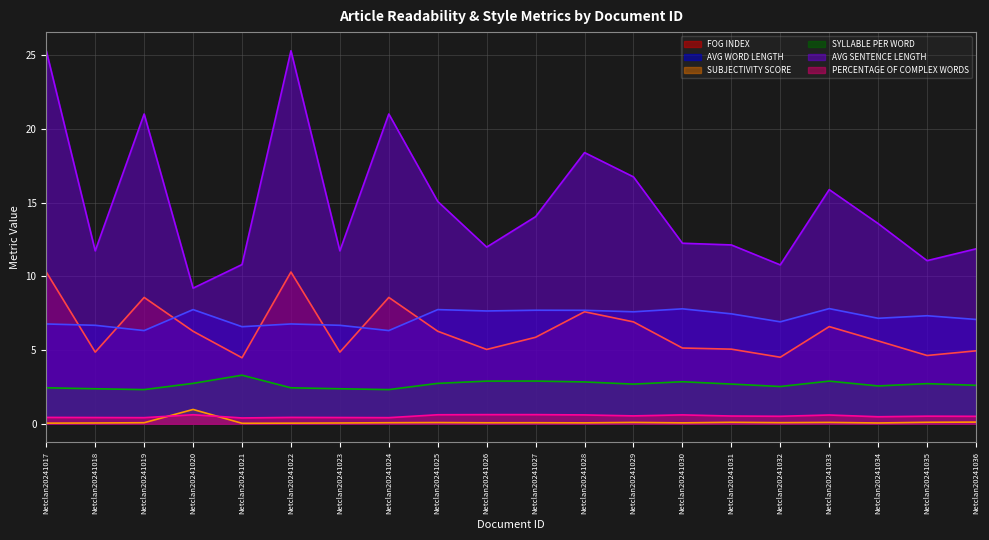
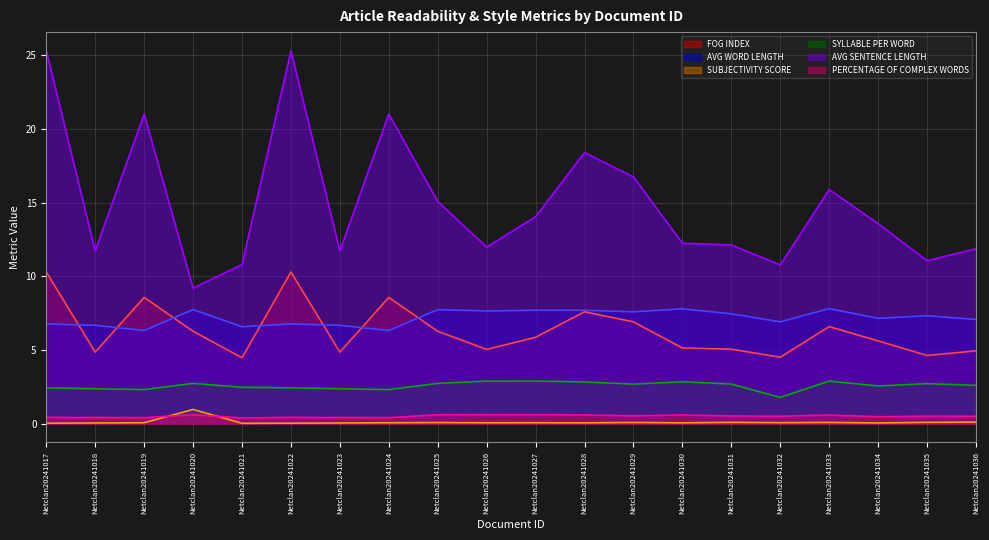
  {
    "FOG INDEX": {
      "Netclan20241017": 10.3,
      "Netclan20241018": 4.9,
      "Netclan20241019": 8.6,
      "Netclan20241020": 6.3,
      "Netclan20241021": 4.5,
      "Netclan20241022": 10.3,
      "Netclan20241023": 4.9,
      "Netclan20241024": 8.6,
      "Netclan20241025": 6.3,
      "Netclan20241026": 5.0,
      "Netclan20241027": 5.9,
      "Netclan20241029": 6.9,
      "Netclan20241030": 5.1,
      "Netclan20241031": 5.1,
      "Netclan20241032": 4.5,
      "Netclan20241033": 6.6,
      "Netclan20241034": 5.6,
      "Netclan20241035": 4.6,
      "Netclan20241036": 4.9
    },
    "AVG WORD LENGTH": {
      "Netclan20241017": 6.8,
      "Netclan20241018": 6.7,
      "Netclan20241019": 6.3,
      "Netclan20241020": 7.7,
      "Netclan20241021": 6.6,
      "Netclan20241022": 6.8,
      "Netclan20241023": 6.7,
      "Netclan20241024": 6.3,
      "Netclan20241025": 7.7,
      "Netclan20241026": 7.7,
      "Netclan20241027": 7.7,
      "Netclan20241029": 7.6,
      "Netclan20241030": 7.8,
      "Netclan20241031": 7.5,
      "Netclan20241032": 6.9,
      "Netclan20241033": 7.8,
      "Netclan20241034": 7.2,
      "Netclan20241035": 7.3,
      "Netclan20241036": 7.1
    },
    "SUBJECTIVITY SCORE": {
      "Netclan20241017": 0.0,
      "Netclan20241018": 0.1,
      "Netclan20241019": 0.1,
      "Netclan20241020": 1.0,
      "Netclan20241021": 0.0,
      "Netclan20241022": 0.0,
      "Netclan20241023": 0.1,
      "Netclan20241024": 0.1,
      "Netclan20241025": 0.1,
      "Netclan20241026": 0.1,
      "Netclan20241027": 0.1,
      "Netclan20241028": 0.1,
      "Netclan20241029": 0.1,
      "Netclan20241030": 0.1,
      "Netclan20241031": 0.1,
      "Netclan20241032": 0.1,
      "Netclan20241033": 0.1,
      "Netclan20241034": 0.1,
      "Netclan20241035": 0.1,
      "Netclan20241036": 0.1
    },
    "SYLLABLE PER WORD": {
      "Netclan20241017": 2.4,
      "Netclan20241018": 2.4,
      "Netclan20241019": 2.3,
      "Netclan20241020": 2.7,
-     "Netclan20241021": 3.3,
+     "Netclan20241021": 2.5,
      "Netclan20241022": 2.4,
      "Netclan20241023": 2.4,
      "Netclan20241024": 2.3,
      "Netclan20241025": 2.7,
      "Netclan20241026": 2.9,
      "Netclan20241027": 2.9,
      "Netclan20241028": 2.8,
      "Netclan20241029": 2.7,
      "Netclan20241030": 2.9,
      "Netclan20241031": 2.7,
-     "Netclan20241032": 2.5,
+     "Netclan20241032": 1.8,
      "Netclan20241033": 2.9,
      "Netclan20241034": 2.6,
      "Netclan20241035": 2.7,
      "Netclan20241036": 2.6
    },
    "AVG SENTENCE LENGTH": {
      "Netclan20241017": 25.3,
      "Netclan20241018": 11.7,
      "Netclan20241019": 21.0,
      "Netclan20241020": 9.2,
      "Netclan20241021": 10.8,
      "Netclan20241022": 25.3,
      "Netclan20241023": 11.7,
      "Netclan20241024": 21.0,
      "Netclan20241025": 15.1,
      "Netclan20241026": 12.0,
      "Netclan20241027": 14.0,
      "Netclan20241028": 18.4,
      "Netclan20241029": 16.7,
      "Netclan20241030": 12.2,
      "Netclan20241031": 12.1,
      "Netclan20241032": 10.8,
      "Netclan20241033": 15.9,
      "Netclan20241034": 13.6,
      "Netclan20241035": 11.1,
      "Netclan20241036": 11.9
    },
    "PERCENTAGE OF COMPLEX WORDS": {
      "Netclan20241017": 0.4,
      "Netclan20241018": 0.4,
      "Netclan20241019": 0.4,
      "Netclan20241020": 0.6,
      "Netclan20241021": 0.4,
      "Netclan20241022": 0.4,
      "Netclan20241023": 0.4,
      "Netclan20241024": 0.4,
      "Netclan20241025": 0.6,
      "Netclan20241026": 0.6,
      "Netclan20241027": 0.6,
      "Netclan20241028": 0.6,
      "Netclan20241029": 0.5,
      "Netclan20241030": 0.6,
      "Netclan20241031": 0.5,
      "Netclan20241032": 0.5,
      "Netclan20241033": 0.6,
      "Netclan20241034": 0.5,
      "Netclan20241035": 0.5,
      "Netclan20241036": 0.5
    }
  }
